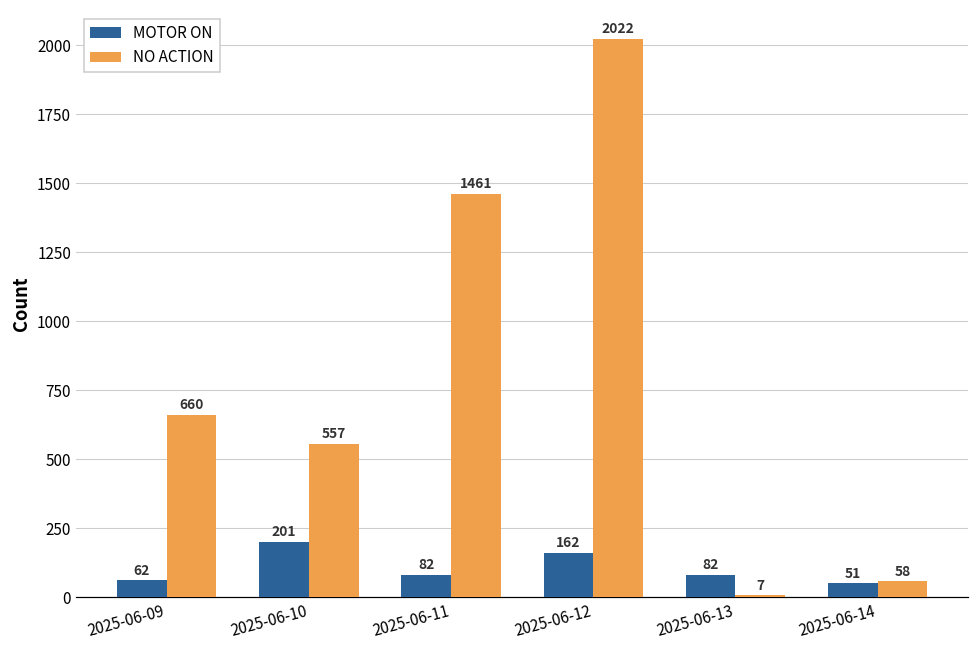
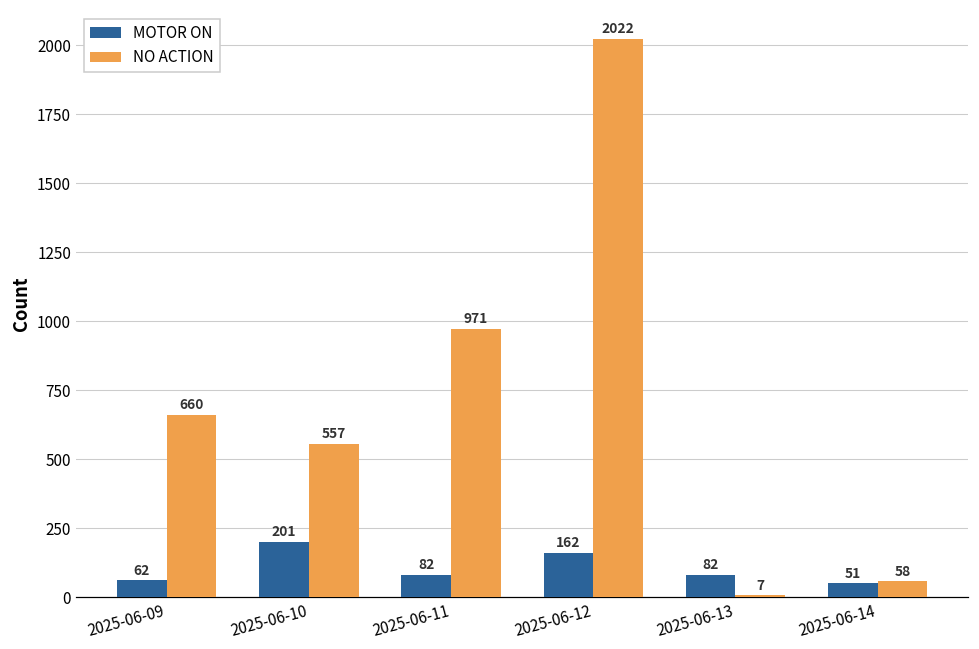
  {
    "MOTOR ON": {
      "2025-06-09": 62,
      "2025-06-10": 201,
      "2025-06-11": 82,
      "2025-06-12": 162,
      "2025-06-13": 82,
      "2025-06-14": 51
    },
    "NO ACTION": {
      "2025-06-09": 660,
      "2025-06-10": 557,
-     "2025-06-11": 1461,
+     "2025-06-11": 971,
      "2025-06-12": 2022,
      "2025-06-13": 7,
      "2025-06-14": 58
    }
  }
